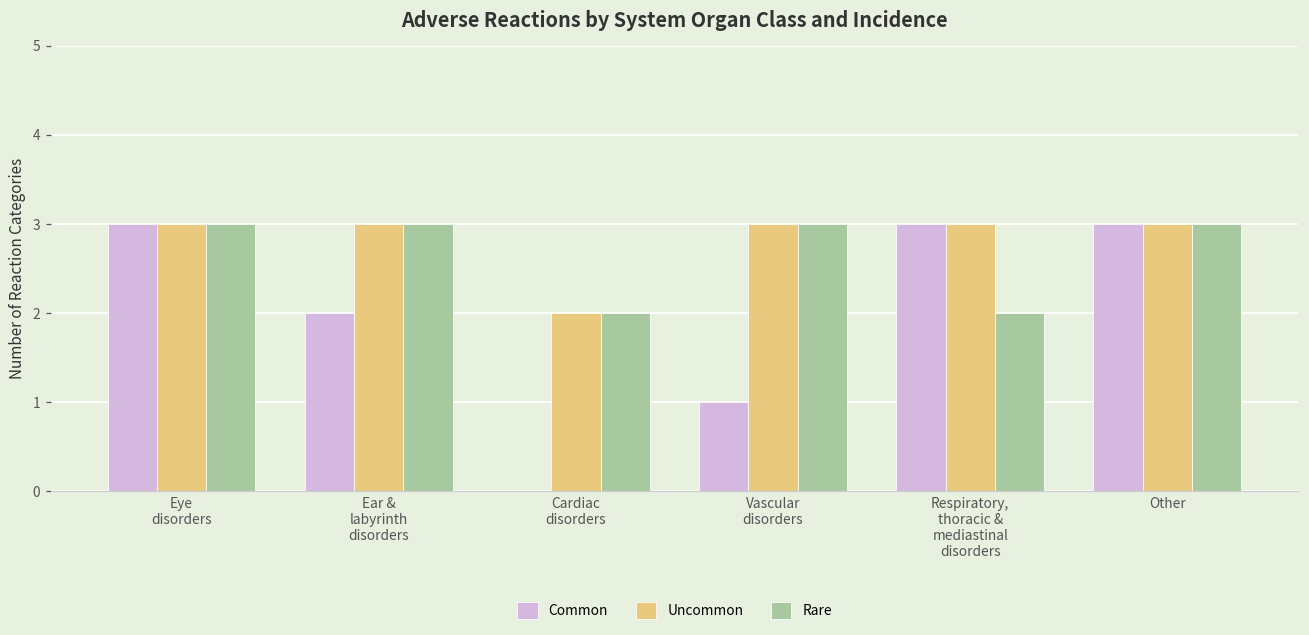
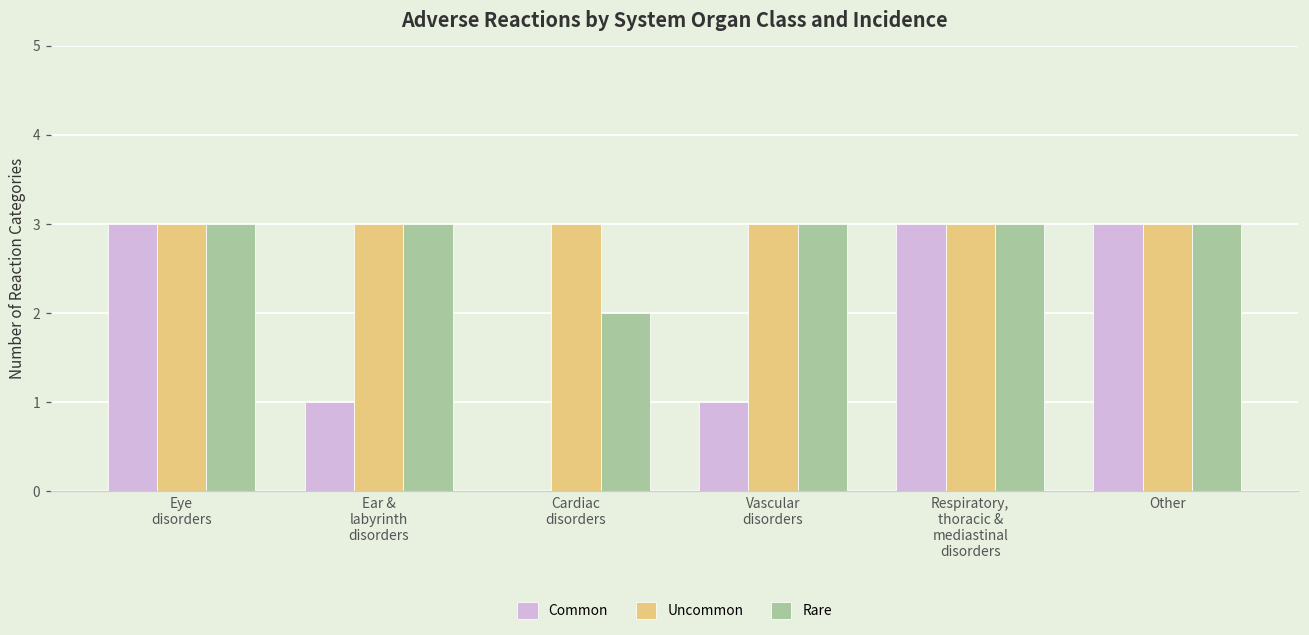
  {
    "Common": {
      "Eye disorders": 3,
-     "Ear & labyrinth disorders": 2,
+     "Ear & labyrinth disorders": 1,
      "Cardiac disorders": 0,
      "Vascular disorders": 1,
      "Respiratory, thoracic & mediastinal disorders": 3,
      "Other": 3
    },
    "Uncommon": {
      "Eye disorders": 3,
      "Ear & labyrinth disorders": 3,
-     "Cardiac disorders": 2,
+     "Cardiac disorders": 3,
      "Vascular disorders": 3,
      "Respiratory, thoracic & mediastinal disorders": 3,
      "Other": 3
    },
    "Rare": {
      "Eye disorders": 3,
      "Ear & labyrinth disorders": 3,
      "Cardiac disorders": 2,
      "Vascular disorders": 3,
-     "Respiratory, thoracic & mediastinal disorders": 2,
+     "Respiratory, thoracic & mediastinal disorders": 3,
      "Other": 3
    }
  }
